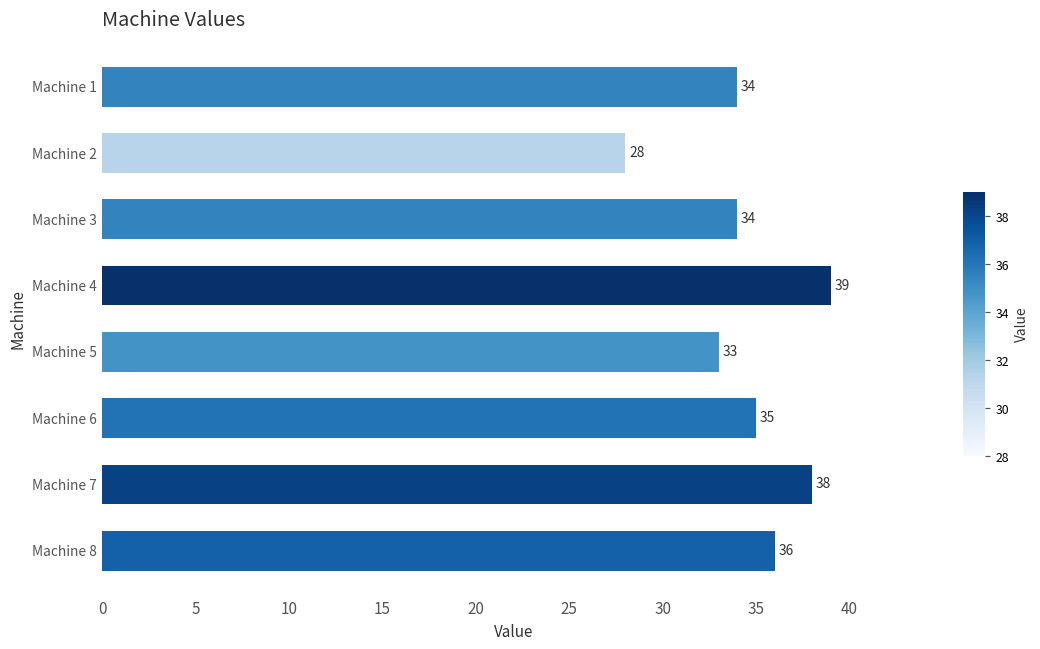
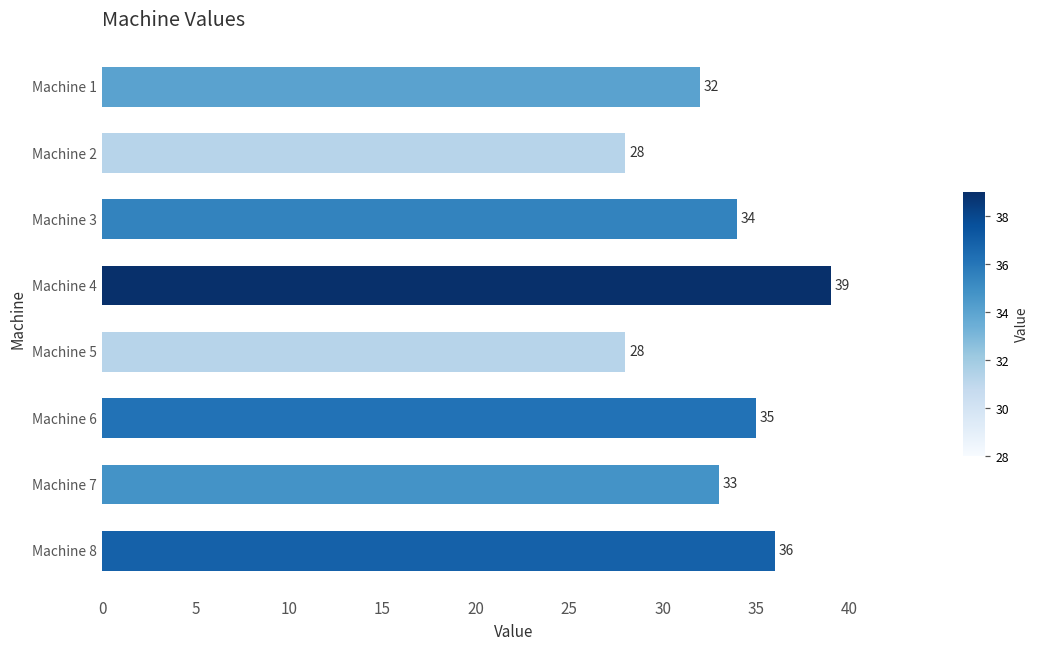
  {
-   "Machine 1": 34,
+   "Machine 1": 32,
    "Machine 2": 28,
    "Machine 3": 34,
    "Machine 4": 39,
-   "Machine 5": 33,
+   "Machine 5": 28,
    "Machine 6": 35,
-   "Machine 7": 38,
+   "Machine 7": 33,
    "Machine 8": 36
  }
